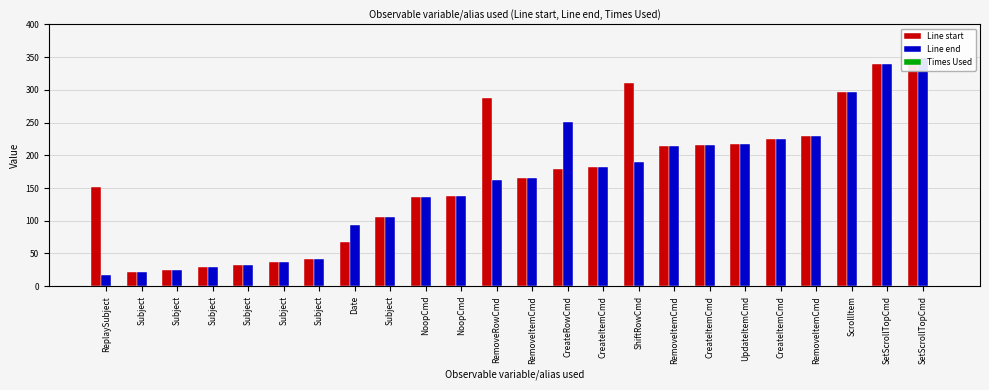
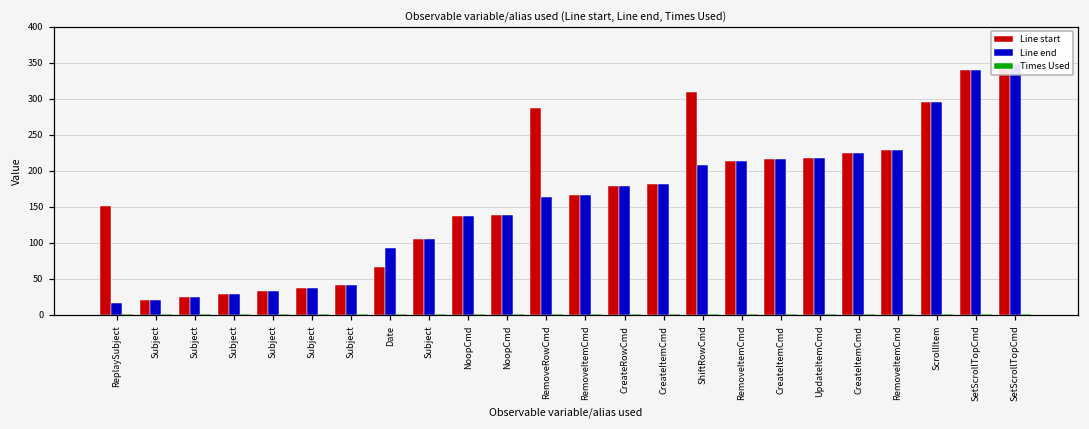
  {
    "Line start": {
      "ReplaySubject": 150,
      "Date": 70,
      "RemoveRowCmd": 290,
      "CreateRowCmd": 180,
      "ShiftRowCmd": 310,
      "UpdateItemCmd": 220,
      "ScrollItem": 300
    },
    "Line end": {
      "ReplaySubject": 20,
      "Date": 90,
      "RemoveRowCmd": 160,
-     "CreateRowCmd": 250,
-     "ShiftRowCmd": 190,
+     "CreateRowCmd": 180,
+     "ShiftRowCmd": 210,
      "UpdateItemCmd": 220,
      "ScrollItem": 300
    }
  }
